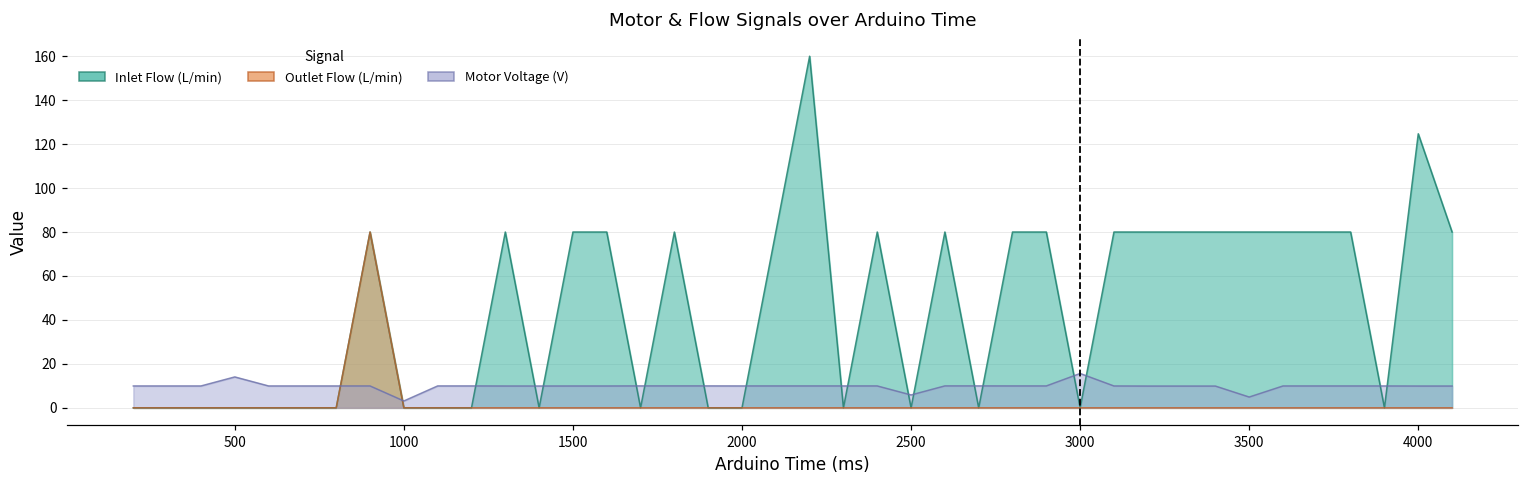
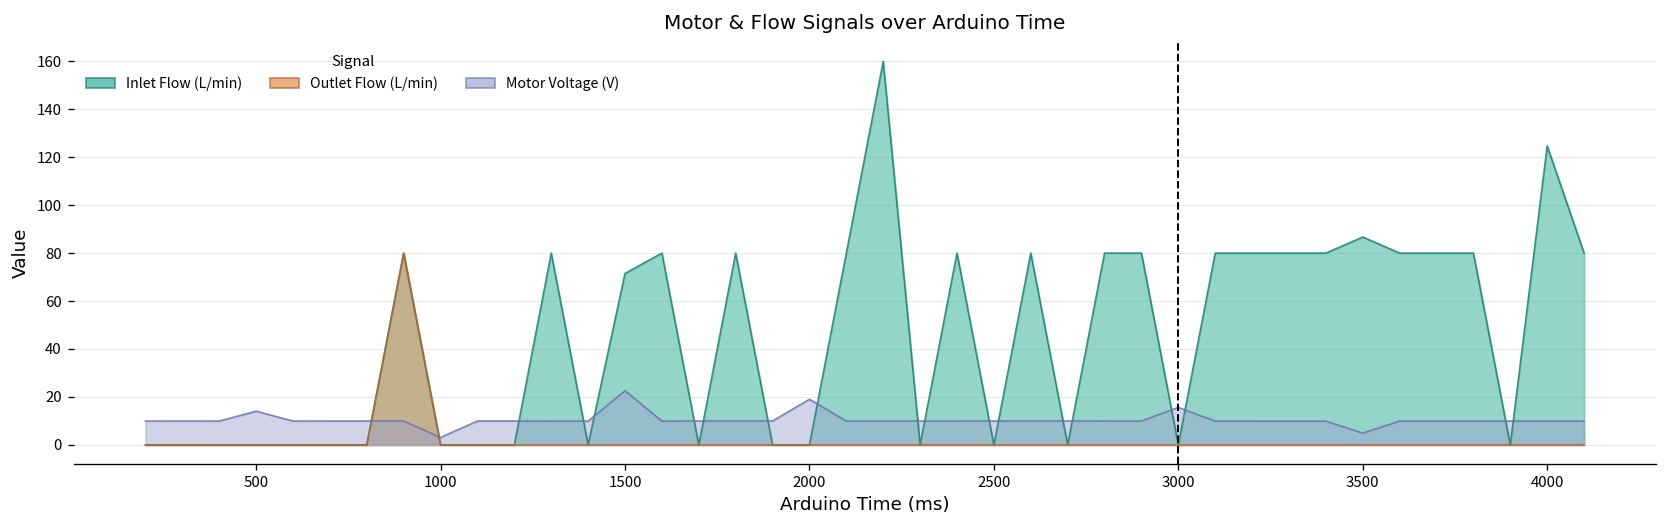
  {
    "Inlet Flow (L/min)": {
-     "1500": 80,
-     "3500": 80,
+     "1500": 72,
+     "3500": 87,
      "4000": 125
    },
    "Outlet Flow (L/min)": {
      "1500": 0,
      "3500": 0,
      "4000": 0
    },
    "Motor Voltage (V)": {
      "500": 14,
      "1000": 3,
-     "1500": 10,
-     "2000": 10,
-     "2500": 6,
+     "1500": 23,
+     "2000": 19,
+     "2500": 10,
      "3000": 16,
      "3500": 5,
      "4000": 10
    }
  }
